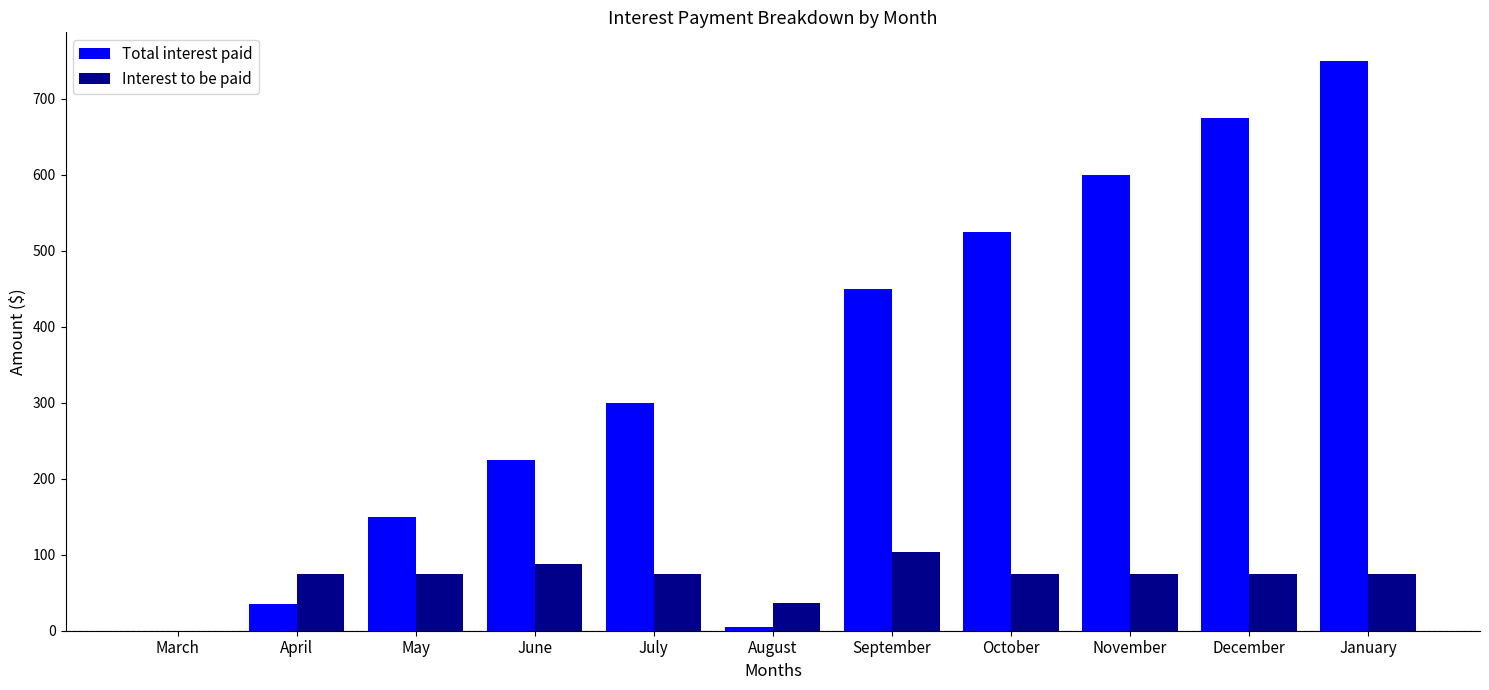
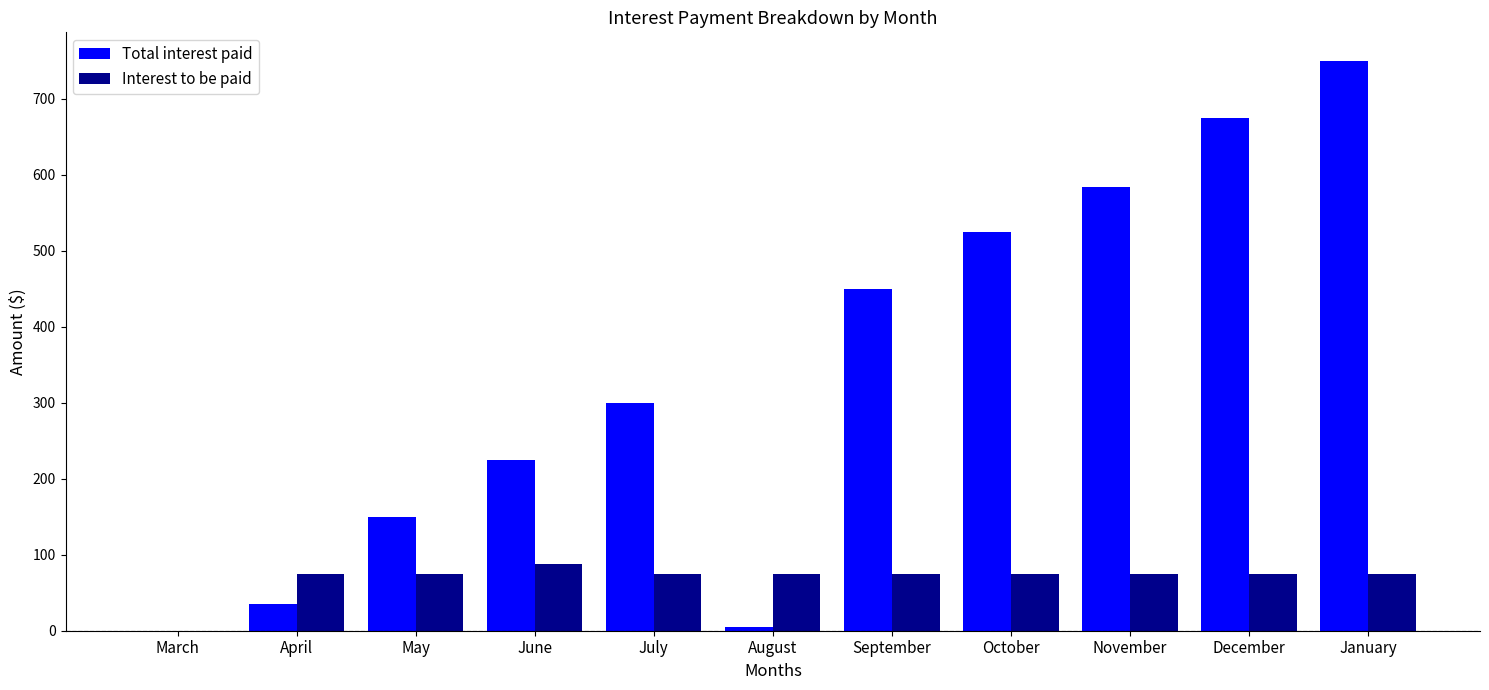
  {
    "Total interest paid": {
      "March": 0,
      "April": 40,
      "May": 150,
      "June": 230,
      "July": 300,
      "August": 10,
      "September": 450,
      "October": 530,
-     "November": 600,
+     "November": 580,
      "December": 680,
      "January": 750
    },
    "Interest to be paid": {
      "March": 0,
      "April": 80,
      "May": 80,
      "June": 90,
      "July": 80,
-     "August": 40,
-     "September": 100,
+     "August": 80,
+     "September": 80,
      "October": 80,
      "November": 80,
      "December": 80,
      "January": 80
    }
  }
